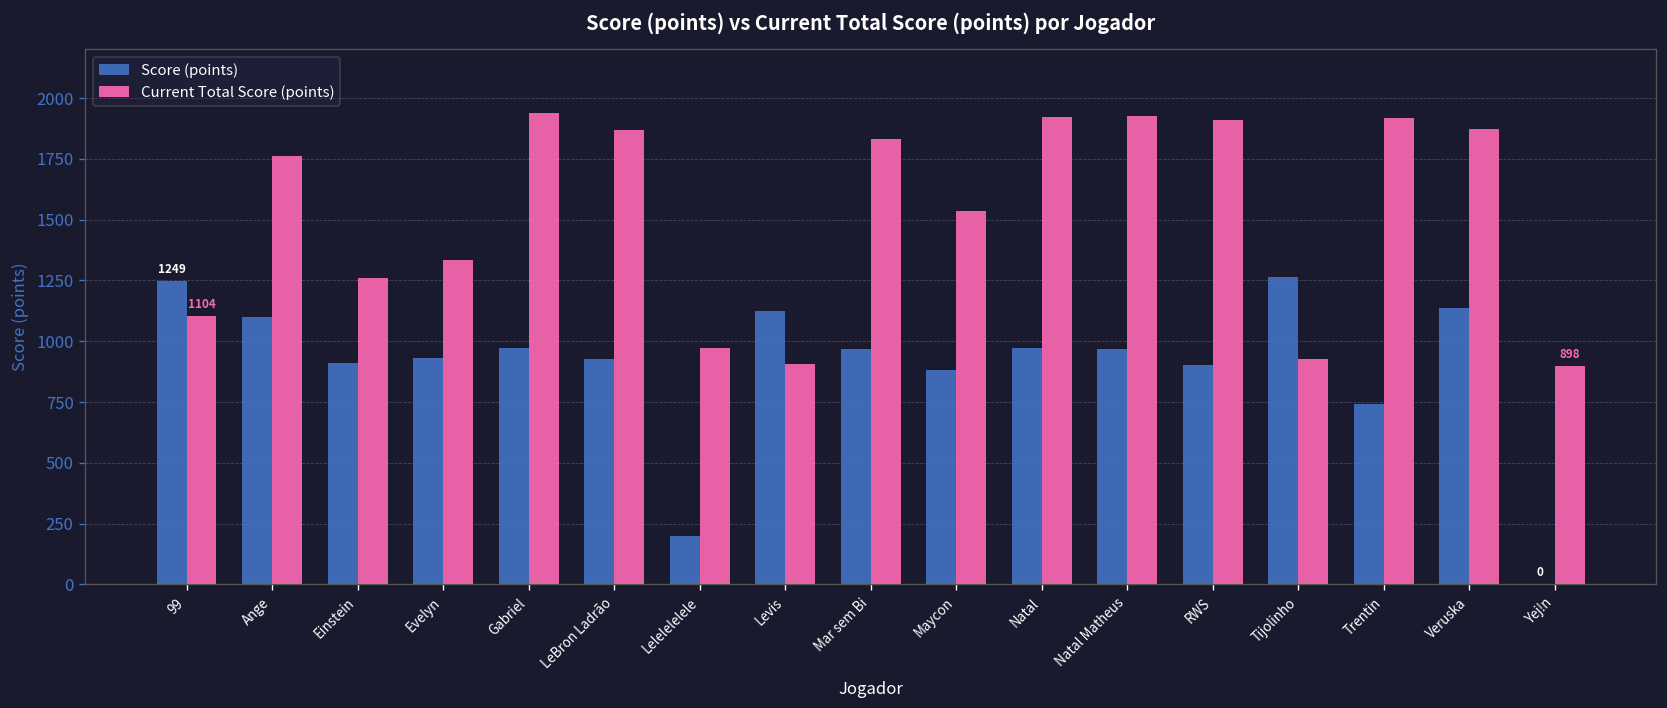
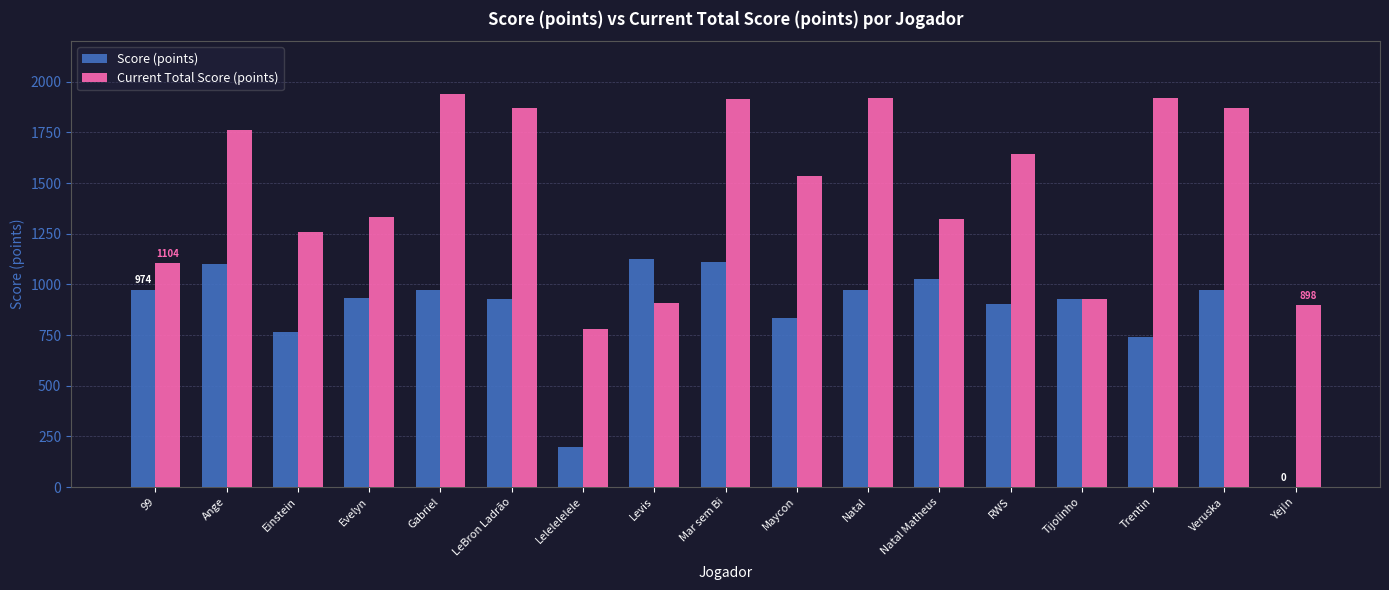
  {
    "Score (points)": {
-     "99": 1249,
-     "Einstein": 910,
-     "Mar sem Bi": 970,
-     "Maycon": 880,
-     "Natal Matheus": 970,
-     "Tijolinho": 1270,
-     "Veruska": 1140,
+     "99": 974,
+     "Einstein": 770,
+     "Mar sem Bi": 1110,
+     "Maycon": 830,
+     "Natal Matheus": 1030,
+     "Tijolinho": 930,
+     "Veruska": 970,
      "Yej!n": 0
    },
    "Current Total Score (points)": {
      "Ange": 1760,
      "Einstein": 1260,
      "Evelyn": 1330,
      "Gabriel": 1940,
      "LeBron Ladrão": 1870,
-     "Lelelelelele": 970,
+     "Lelelelelele": 780,
      "Levis": 910,
-     "Mar sem Bi": 1830,
+     "Mar sem Bi": 1920,
      "Maycon": 1540,
      "Natal": 1920,
-     "Natal Matheus": 1930,
-     "RWS": 1910,
+     "Natal Matheus": 1320,
+     "RWS": 1640,
      "Tijolinho": 930,
      "Trentin": 1920,
      "Veruska": 1870
    }
  }
